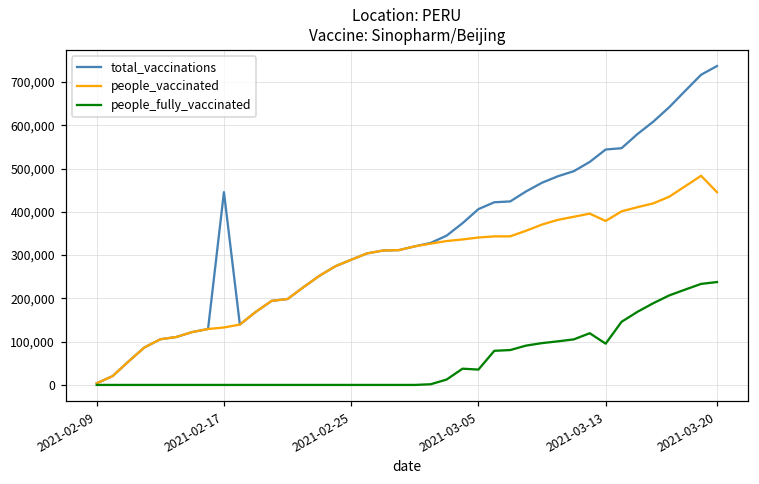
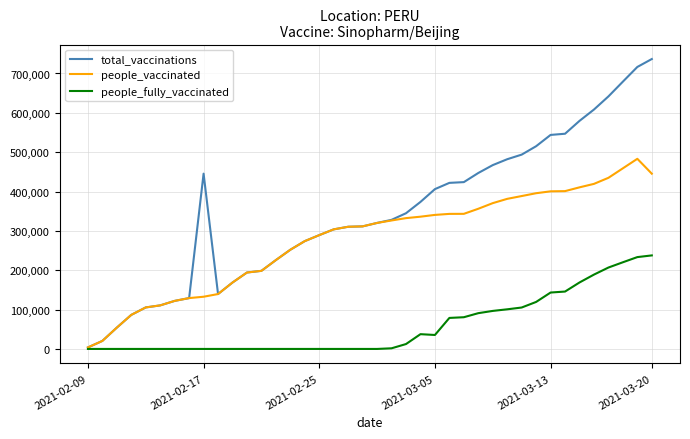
  {
    "total_vaccinations": {
      "2021-02-17": "450,000",
      "2021-03-05": "410,000",
      "2021-03-13": "540,000",
      "2021-03-20": "740,000"
    },
    "people_vaccinated": {
      "2021-02-17": "130,000",
      "2021-03-05": "340,000",
-     "2021-03-13": "380,000",
+     "2021-03-13": "400,000",
      "2021-03-20": "450,000"
    },
    "people_fully_vaccinated": {
      "2021-02-17": "0",
      "2021-02-25": "0",
      "2021-03-05": "40,000",
-     "2021-03-13": "100,000",
+     "2021-03-13": "140,000",
      "2021-03-20": "240,000"
    }
  }
